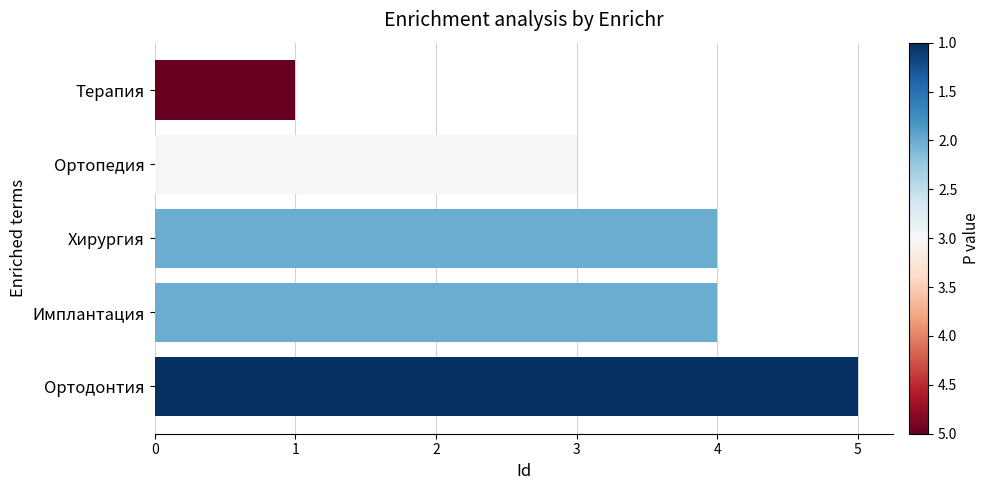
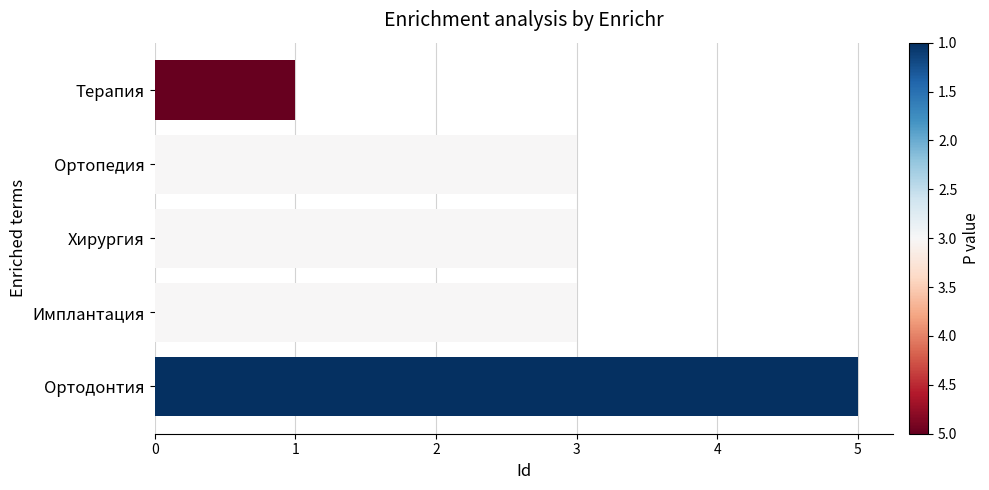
  {
    "Терапия": 1,
    "Ортопедия": 3,
-   "Хирургия": 4,
-   "Имплантация": 4,
+   "Хирургия": 3,
+   "Имплантация": 3,
    "Ортодонтия": 5
  }
